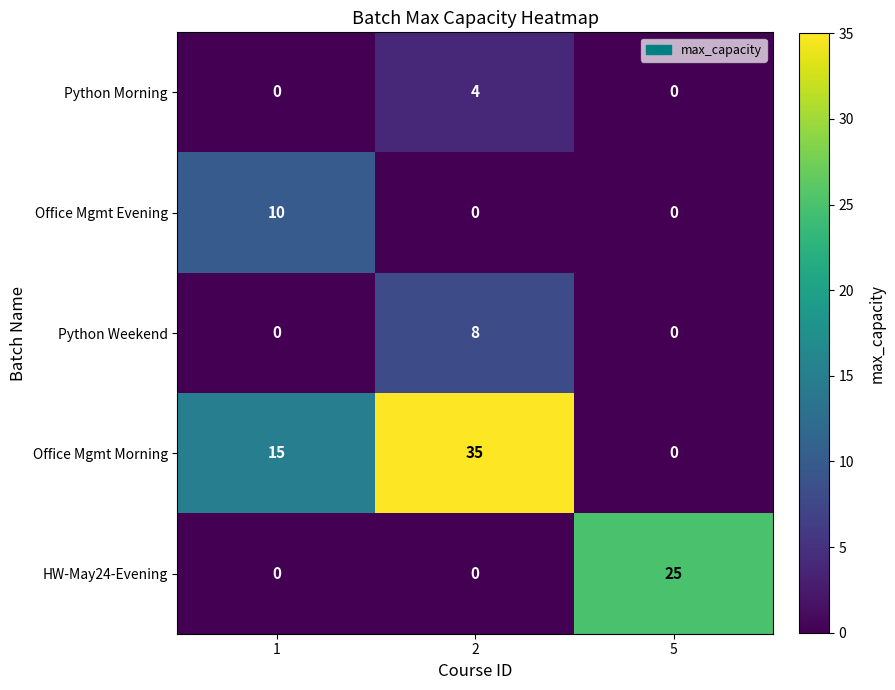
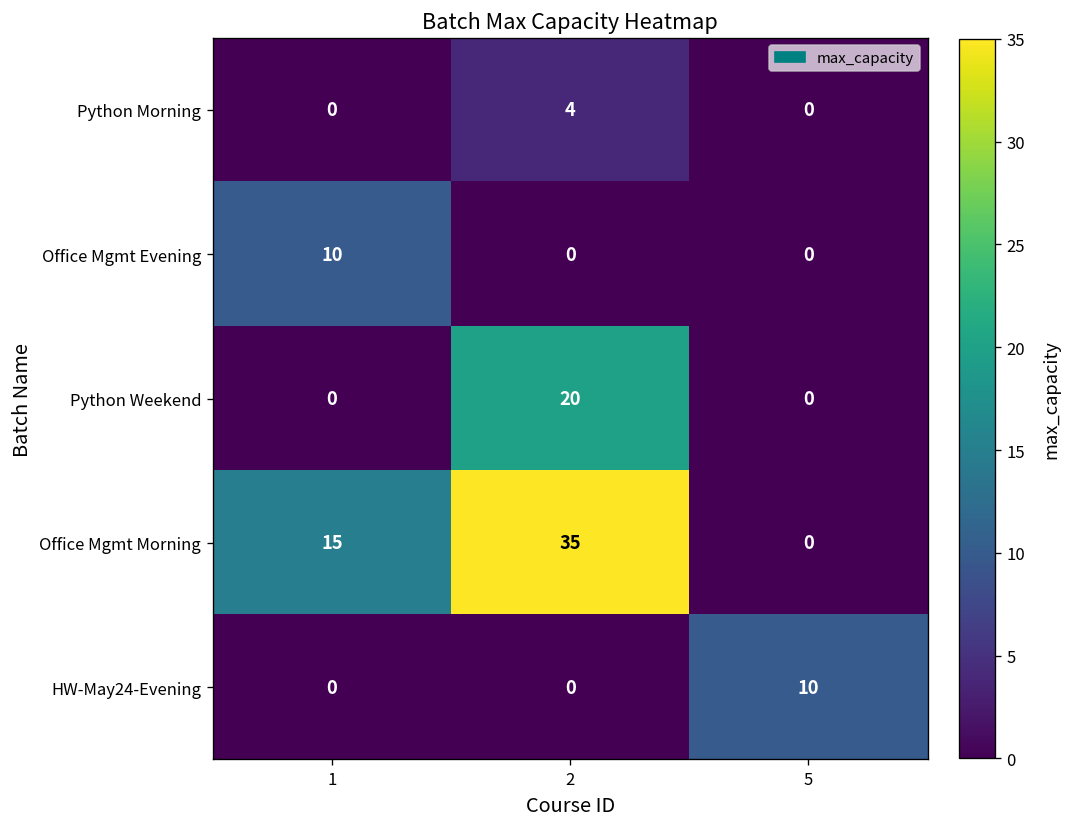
  {
    "Python Morning": {
      "1": 0,
      "2": 4,
      "5": 0
    },
    "Office Mgmt Evening": {
      "1": 10,
      "2": 0,
      "5": 0
    },
    "Python Weekend": {
      "1": 0,
-     "2": 8,
+     "2": 20,
      "5": 0
    },
    "Office Mgmt Morning": {
      "1": 15,
      "2": 35,
      "5": 0
    },
    "HW-May24-Evening": {
      "1": 0,
      "2": 0,
-     "5": 25
+     "5": 10
    }
  }
